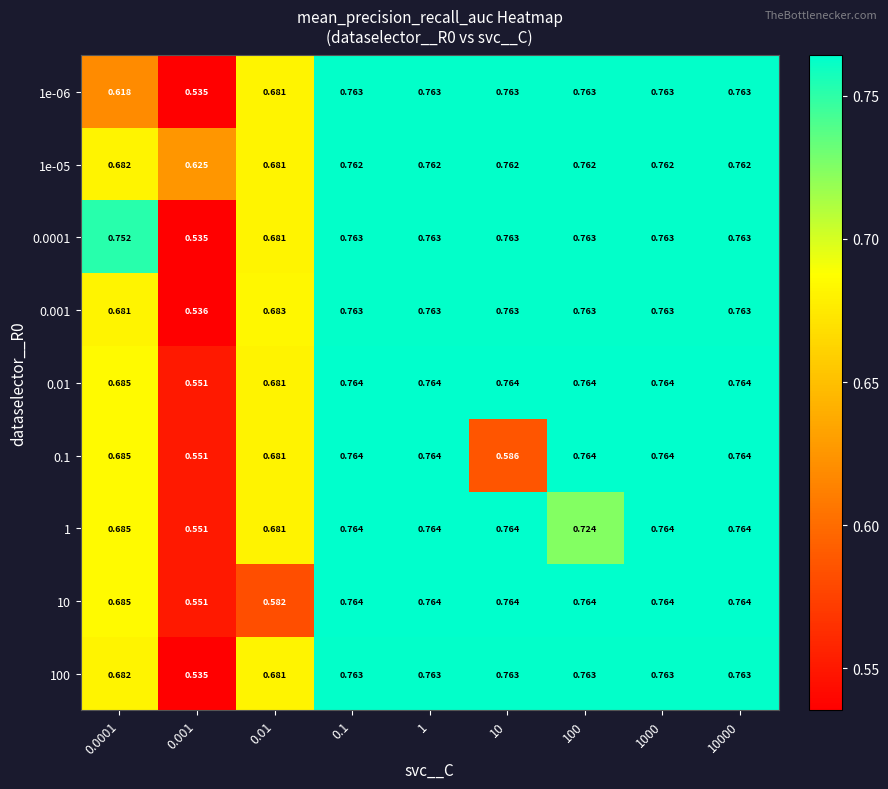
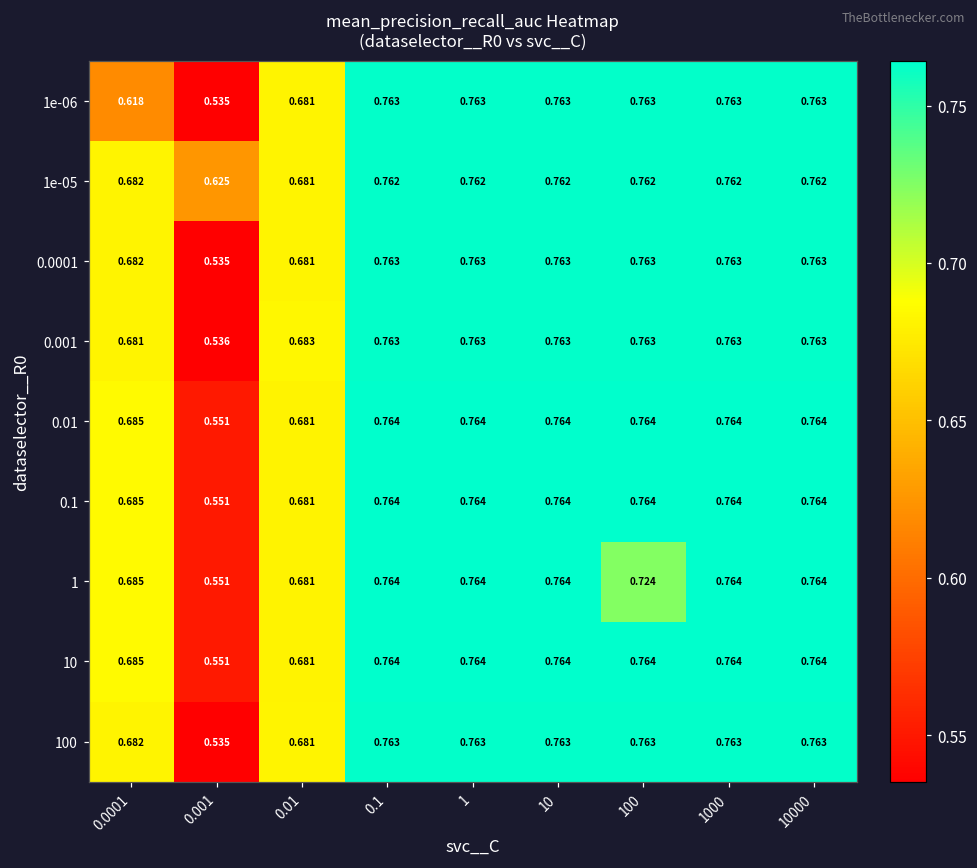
  {
    "1e-06": {
      "0.0001": 0.618,
      "0.001": 0.535,
      "0.01": 0.681,
      "0.1": 0.763,
      "1": 0.763,
      "10": 0.763,
      "100": 0.763,
      "1000": 0.763,
      "10000": 0.763
    },
    "1e-05": {
      "0.0001": 0.682,
      "0.001": 0.625,
      "0.01": 0.681,
      "0.1": 0.762,
      "1": 0.762,
      "10": 0.762,
      "100": 0.762,
      "1000": 0.762,
      "10000": 0.762
    },
    "0.0001": {
-     "0.0001": 0.752,
+     "0.0001": 0.682,
      "0.001": 0.535,
      "0.01": 0.681,
      "0.1": 0.763,
      "1": 0.763,
      "10": 0.763,
      "100": 0.763,
      "1000": 0.763,
      "10000": 0.763
    },
    "0.001": {
      "0.0001": 0.681,
      "0.001": 0.536,
      "0.01": 0.683,
      "0.1": 0.763,
      "1": 0.763,
      "10": 0.763,
      "100": 0.763,
      "1000": 0.763,
      "10000": 0.763
    },
    "0.01": {
      "0.0001": 0.685,
      "0.001": 0.551,
      "0.01": 0.681,
      "0.1": 0.764,
      "1": 0.764,
      "10": 0.764,
      "100": 0.764,
      "1000": 0.764,
      "10000": 0.764
    },
    "0.1": {
      "0.0001": 0.685,
      "0.001": 0.551,
      "0.01": 0.681,
      "0.1": 0.764,
      "1": 0.764,
-     "10": 0.586,
+     "10": 0.764,
      "100": 0.764,
      "1000": 0.764,
      "10000": 0.764
    },
    "1": {
      "0.0001": 0.685,
      "0.001": 0.551,
      "0.01": 0.681,
      "0.1": 0.764,
      "1": 0.764,
      "10": 0.764,
      "100": 0.724,
      "1000": 0.764,
      "10000": 0.764
    },
    "10": {
      "0.0001": 0.685,
      "0.001": 0.551,
-     "0.01": 0.582,
+     "0.01": 0.681,
      "0.1": 0.764,
      "1": 0.764,
      "10": 0.764,
      "100": 0.764,
      "1000": 0.764,
      "10000": 0.764
    },
    "100": {
      "0.0001": 0.682,
      "0.001": 0.535,
      "0.01": 0.681,
      "0.1": 0.763,
      "1": 0.763,
      "10": 0.763,
      "100": 0.763,
      "1000": 0.763,
      "10000": 0.763
    }
  }
